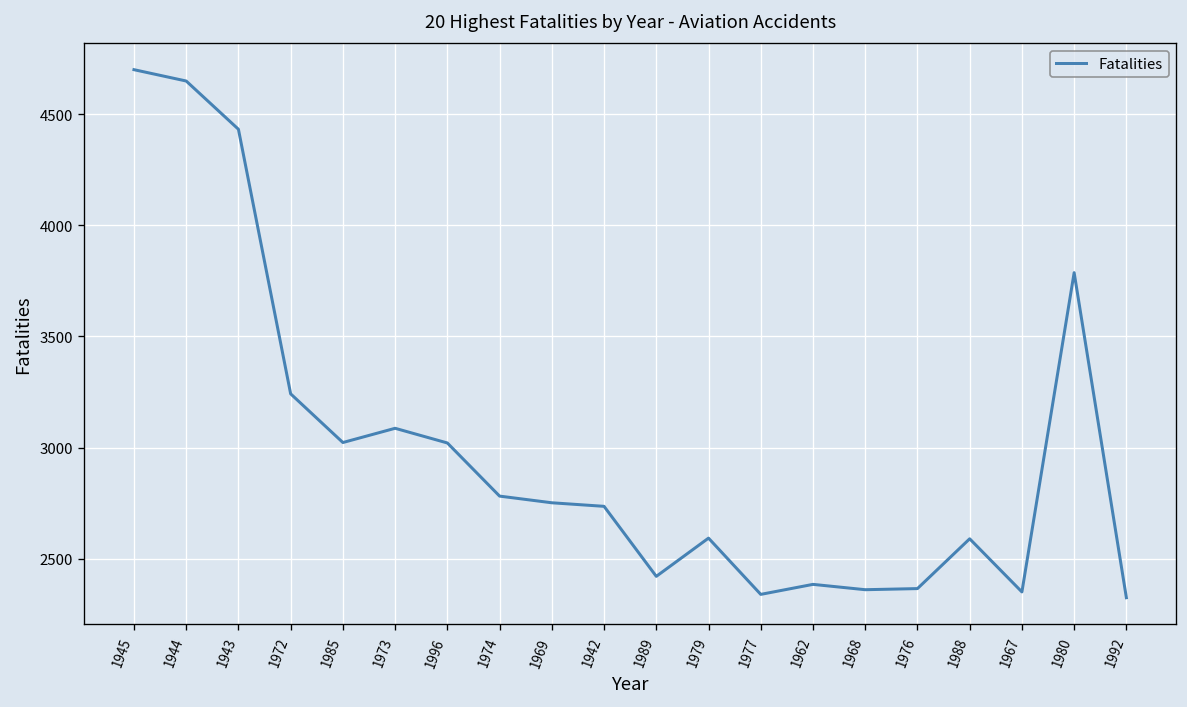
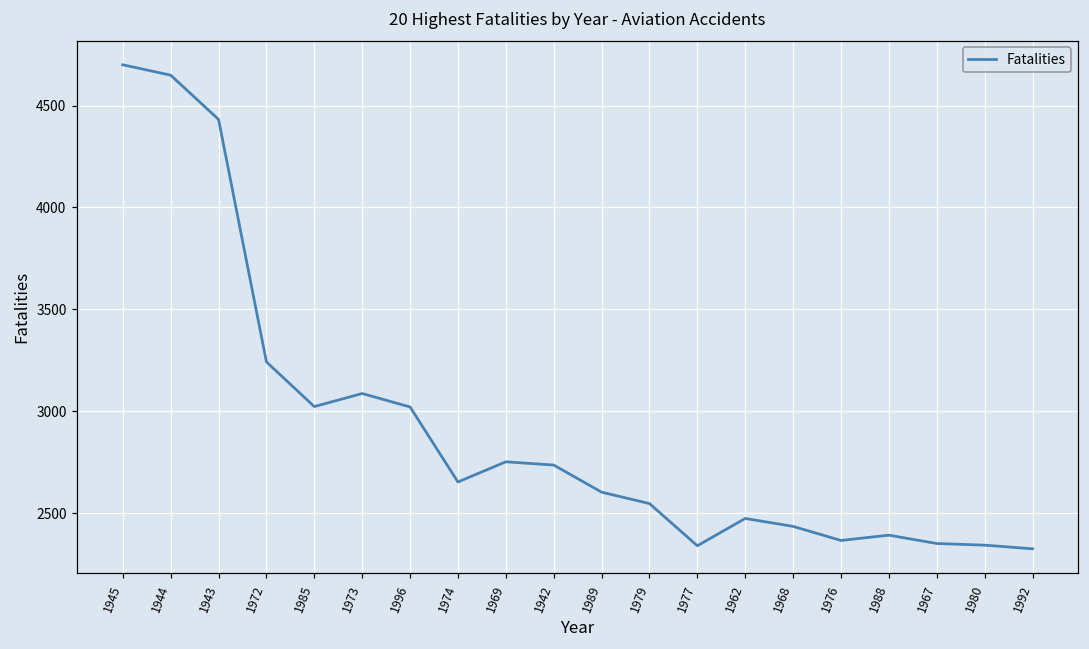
  {
    "1945": 4700,
    "1944": 4650,
    "1943": 4430,
    "1972": 3240,
    "1985": 3020,
    "1973": 3090,
    "1996": 3020,
-   "1974": 2780,
+   "1974": 2650,
    "1969": 2750,
    "1942": 2740,
-   "1989": 2420,
-   "1979": 2590,
+   "1989": 2600,
+   "1979": 2550,
    "1977": 2340,
-   "1962": 2390,
-   "1968": 2360,
+   "1962": 2470,
+   "1968": 2440,
    "1976": 2370,
-   "1988": 2590,
+   "1988": 2390,
    "1967": 2350,
-   "1980": 3790,
+   "1980": 2340,
    "1992": 2330
  }
